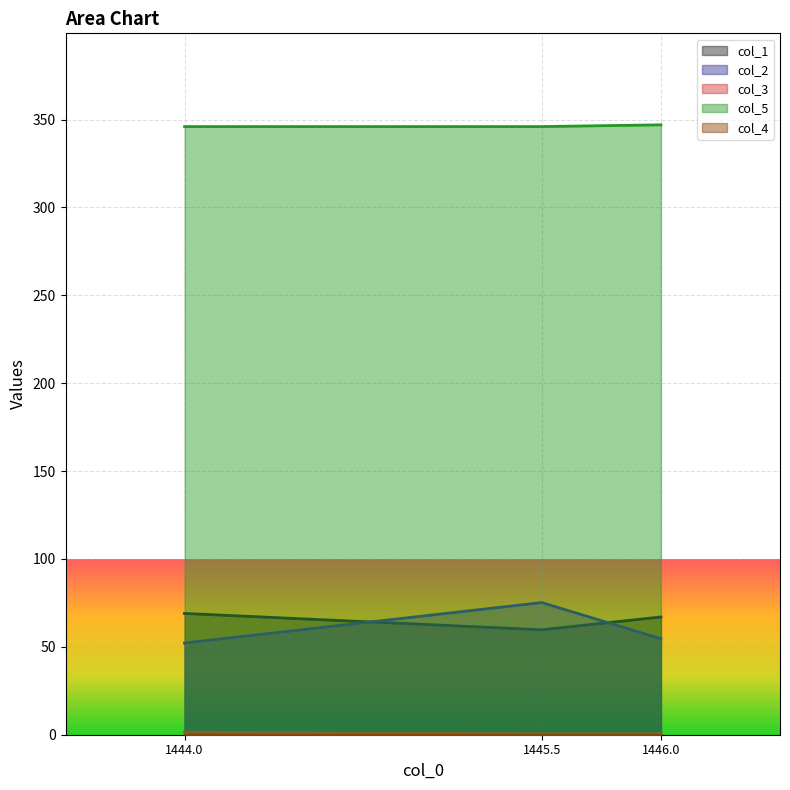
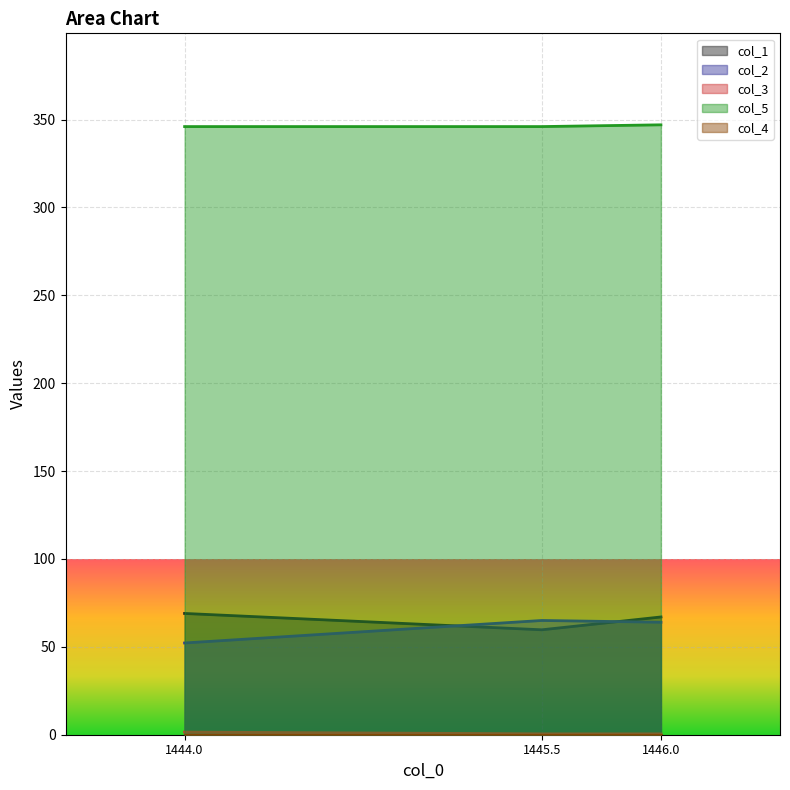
  {
    "col_1": {
      "1444.0": 69,
      "1445.5": 60,
      "1446.0": 67
    },
    "col_2": {
      "1444.0": 52,
-     "1445.5": 75,
-     "1446.0": 55
+     "1445.5": 65,
+     "1446.0": 64
    },
    "col_5": {
      "1444.0": 346,
      "1445.5": 346,
      "1446.0": 347
    }
  }
